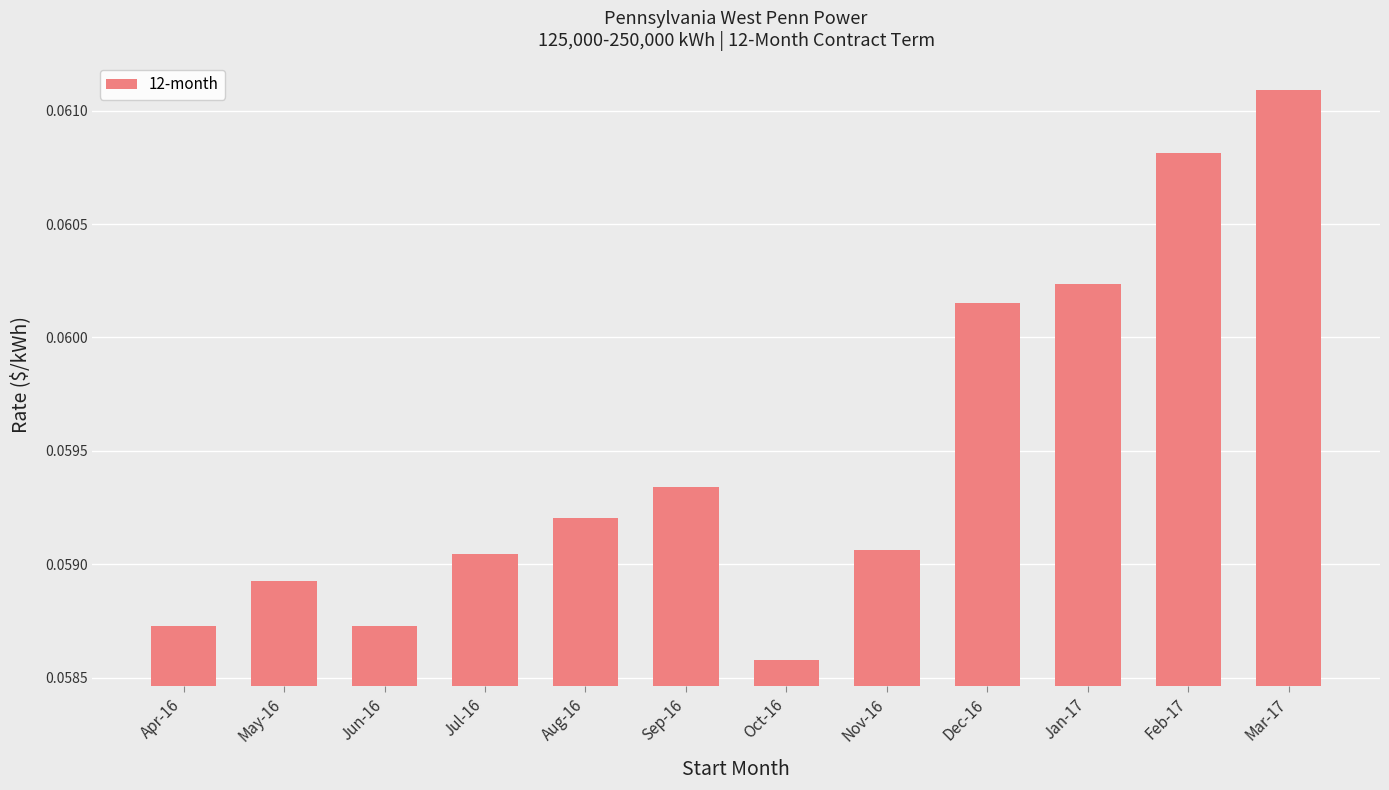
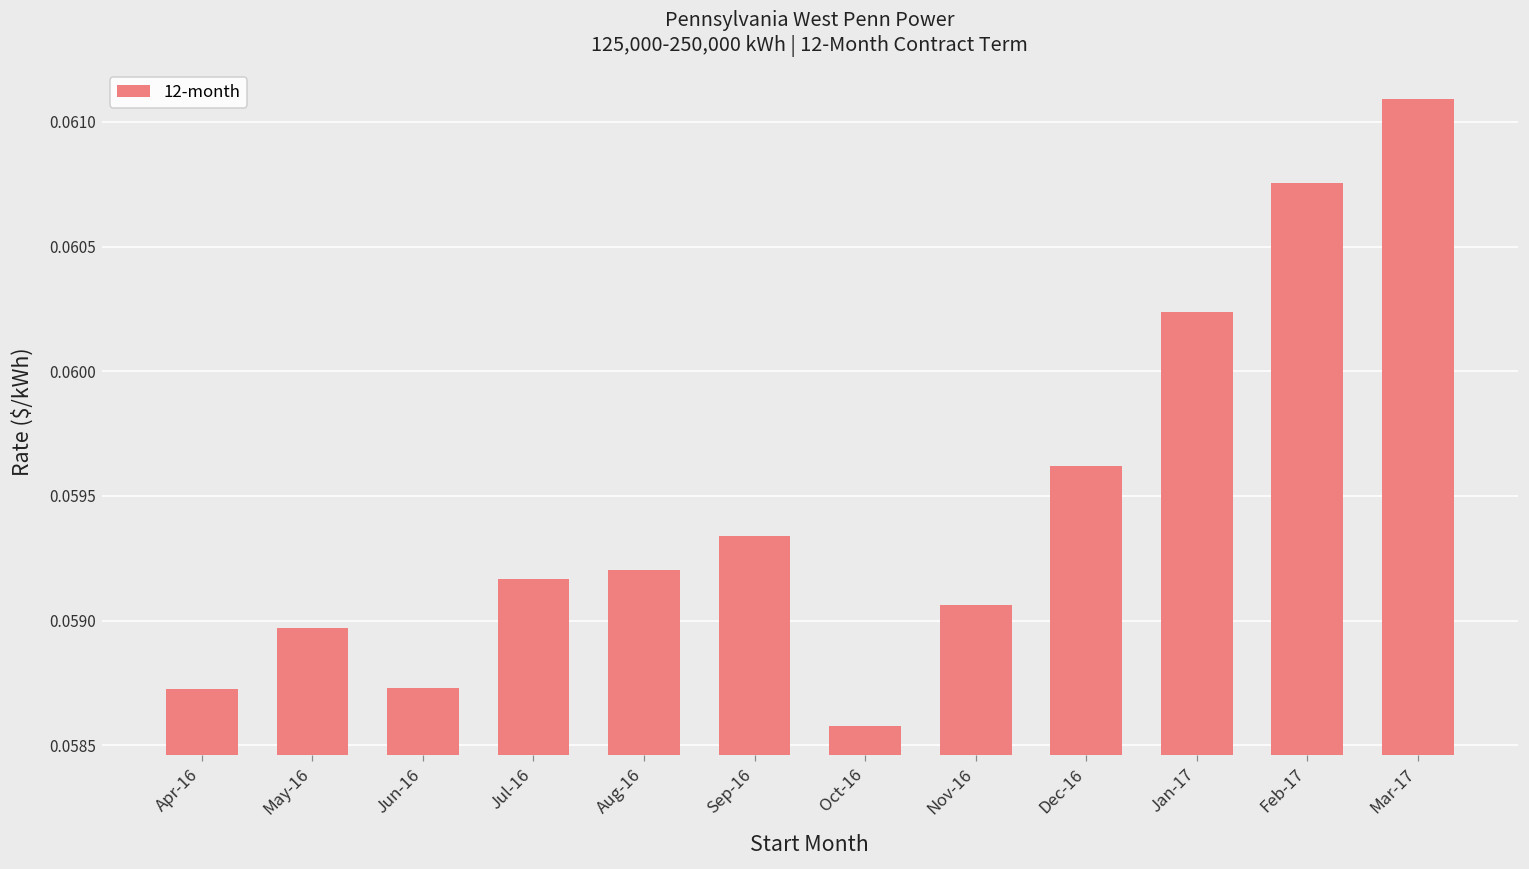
  {
    "Apr-16": 0.05873,
-   "May-16": 0.05893,
+   "May-16": 0.05897,
    "Jun-16": 0.05873,
-   "Jul-16": 0.05905,
+   "Jul-16": 0.05917,
    "Aug-16": 0.05920,
    "Sep-16": 0.05934,
    "Oct-16": 0.05858,
    "Nov-16": 0.05906,
-   "Dec-16": 0.06015,
+   "Dec-16": 0.05962,
    "Jan-17": 0.06024,
-   "Feb-17": 0.06081,
+   "Feb-17": 0.06076,
    "Mar-17": 0.06109
  }
